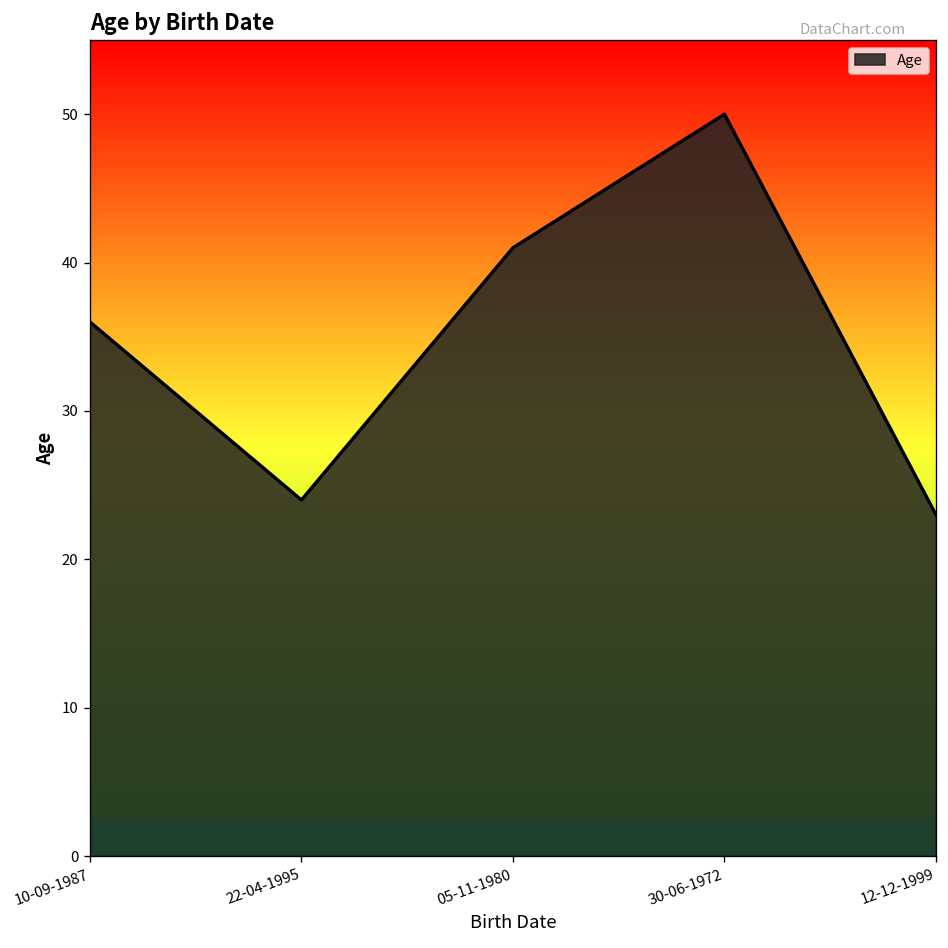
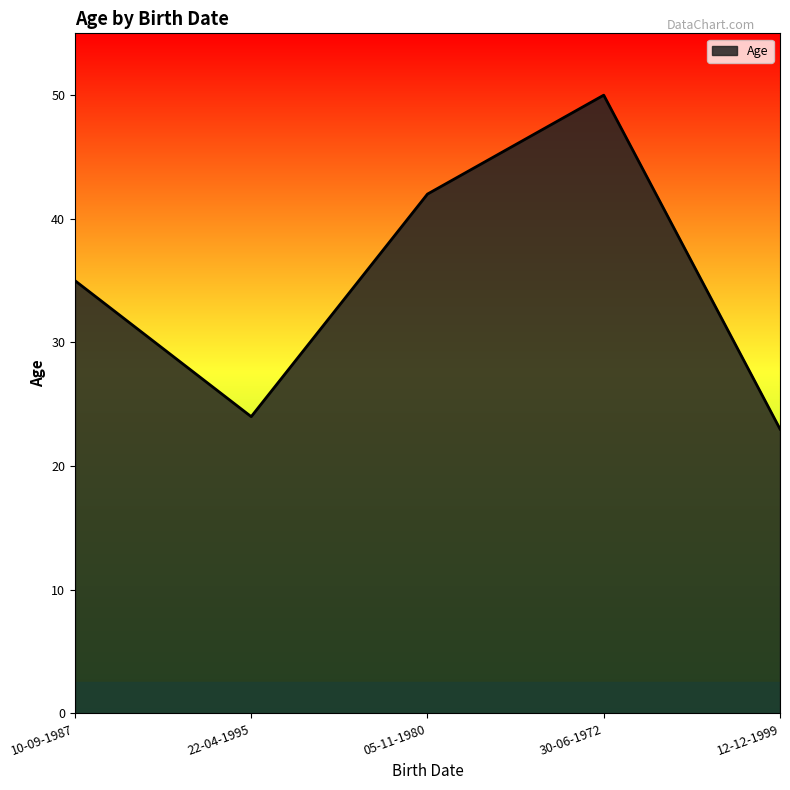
  {
-   "10-09-1987": 36,
+   "10-09-1987": 35,
    "22-04-1995": 24,
-   "05-11-1980": 41,
+   "05-11-1980": 42,
    "30-06-1972": 50,
    "12-12-1999": 23
  }
